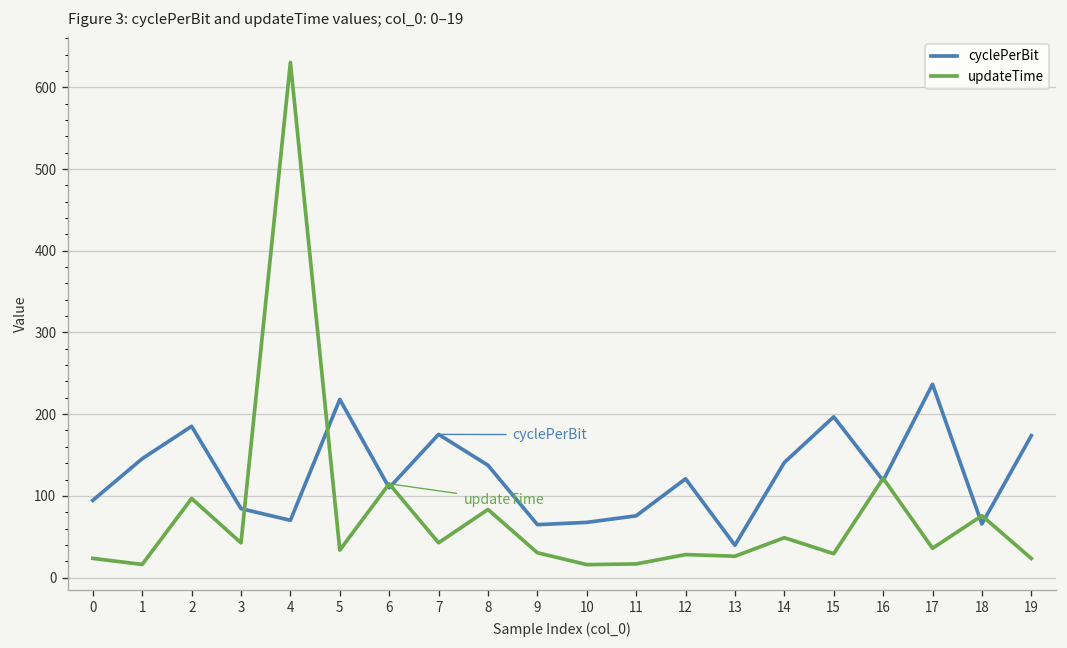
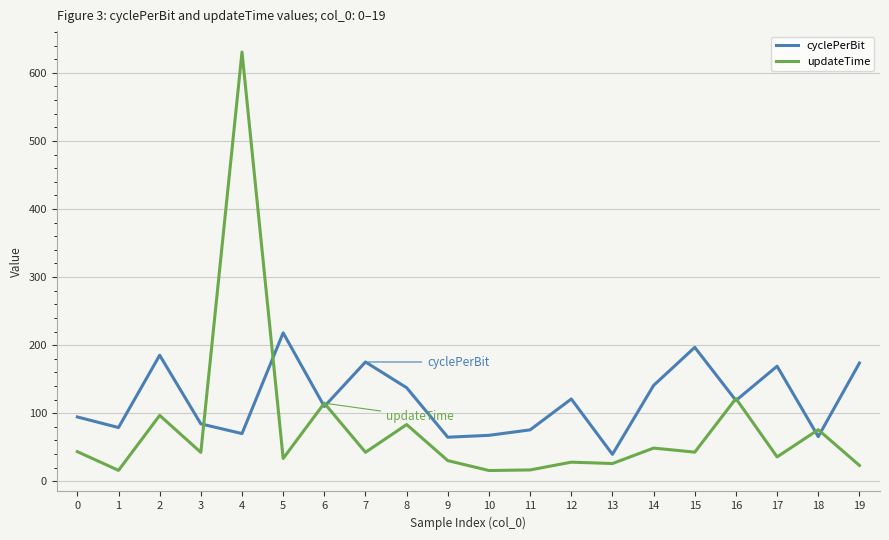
  {
    "cyclePerBit": {
      "0": 90,
-     "1": 150,
+     "1": 80,
      "2": 190,
      "3": 80,
      "4": 70,
      "5": 220,
      "6": 110,
      "7": 180,
      "8": 140,
      "9": 60,
      "10": 70,
      "11": 80,
      "12": 120,
      "13": 40,
      "14": 140,
      "15": 200,
-     "17": 240,
+     "17": 170,
      "18": 70,
      "19": 170
    },
    "updateTime": {
-     "0": 20,
+     "0": 40,
      "1": 20,
      "2": 100,
      "3": 40,
      "4": 630,
      "5": 30,
      "6": 110,
      "7": 40,
      "8": 80,
      "9": 30,
      "10": 20,
      "11": 20,
      "12": 30,
      "13": 30,
      "14": 50,
-     "15": 30,
+     "15": 40,
      "17": 40,
      "18": 80,
      "19": 20
    }
  }
